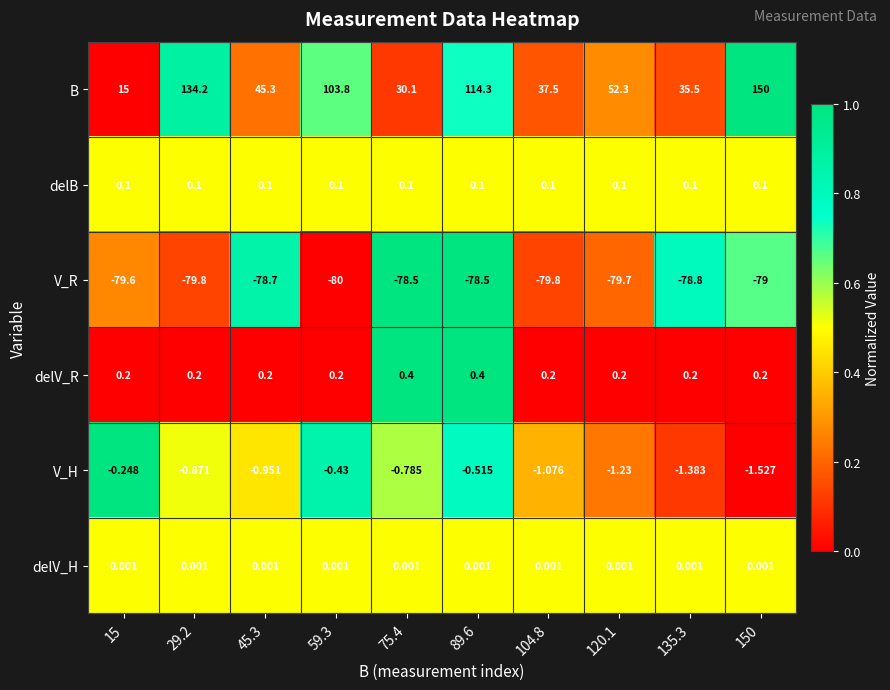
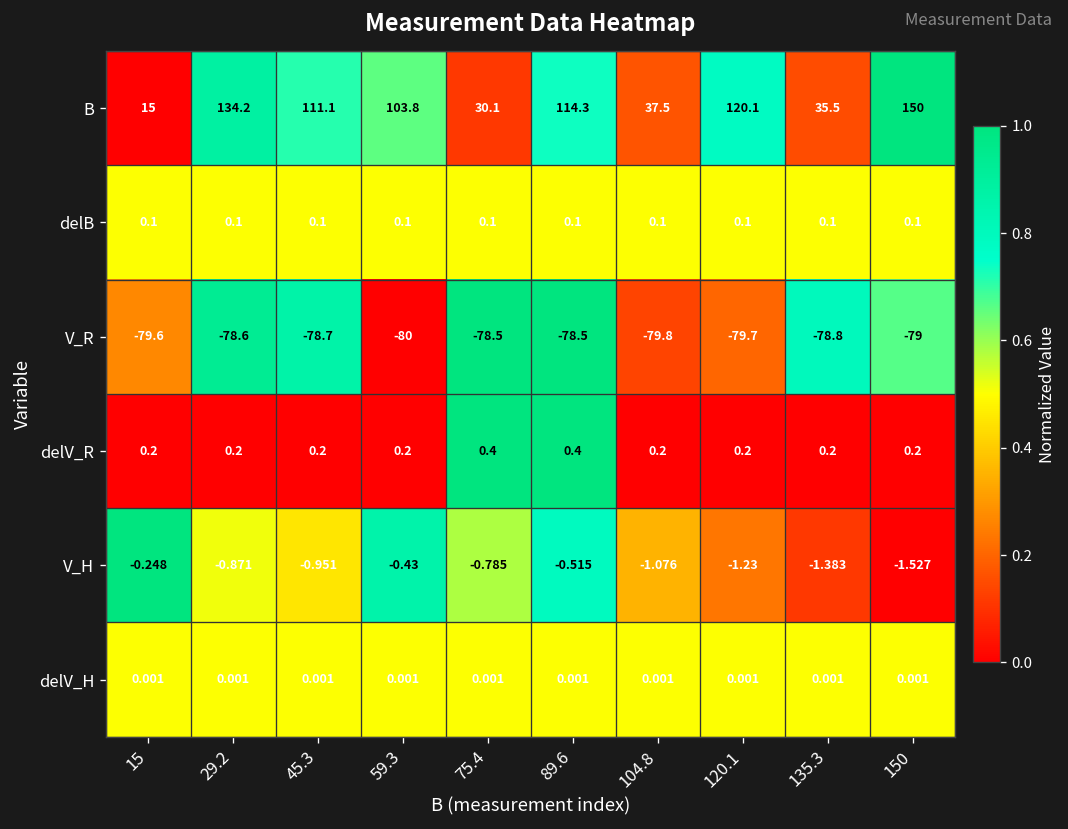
  {
    "B": {
      "15": 15,
      "29.2": 134.2,
-     "45.3": 45.3,
+     "45.3": 111.1,
      "59.3": 103.8,
      "75.4": 30.1,
      "89.6": 114.3,
      "104.8": 37.5,
-     "120.1": 52.3,
+     "120.1": 120.1,
      "135.3": 35.5,
      "150": 150
    },
    "delB": {
      "15": 0.1,
      "29.2": 0.1,
      "45.3": 0.1,
      "59.3": 0.1,
      "75.4": 0.1,
      "89.6": 0.1,
      "104.8": 0.1,
      "120.1": 0.1,
      "135.3": 0.1,
      "150": 0.1
    },
    "V_R": {
      "15": -79.6,
-     "29.2": -79.8,
+     "29.2": -78.6,
      "45.3": -78.7,
      "59.3": -80,
      "75.4": -78.5,
      "89.6": -78.5,
      "104.8": -79.8,
      "120.1": -79.7,
      "135.3": -78.8,
      "150": -79
    },
    "delV_R": {
      "15": 0.2,
      "29.2": 0.2,
      "45.3": 0.2,
      "59.3": 0.2,
      "75.4": 0.4,
      "89.6": 0.4,
      "104.8": 0.2,
      "120.1": 0.2,
      "135.3": 0.2,
      "150": 0.2
    },
    "V_H": {
      "15": -0.248,
      "29.2": -0.871,
      "45.3": -0.951,
      "59.3": -0.43,
      "75.4": -0.785,
      "89.6": -0.515,
      "104.8": -1.076,
      "120.1": -1.23,
      "135.3": -1.383,
      "150": -1.527
    },
    "delV_H": {
      "15": 0.001,
      "29.2": 0.001,
      "45.3": 0.001,
      "59.3": 0.001,
      "75.4": 0.001,
      "89.6": 0.001,
      "104.8": 0.001,
      "120.1": 0.001,
      "135.3": 0.001,
      "150": 0.001
    }
  }
